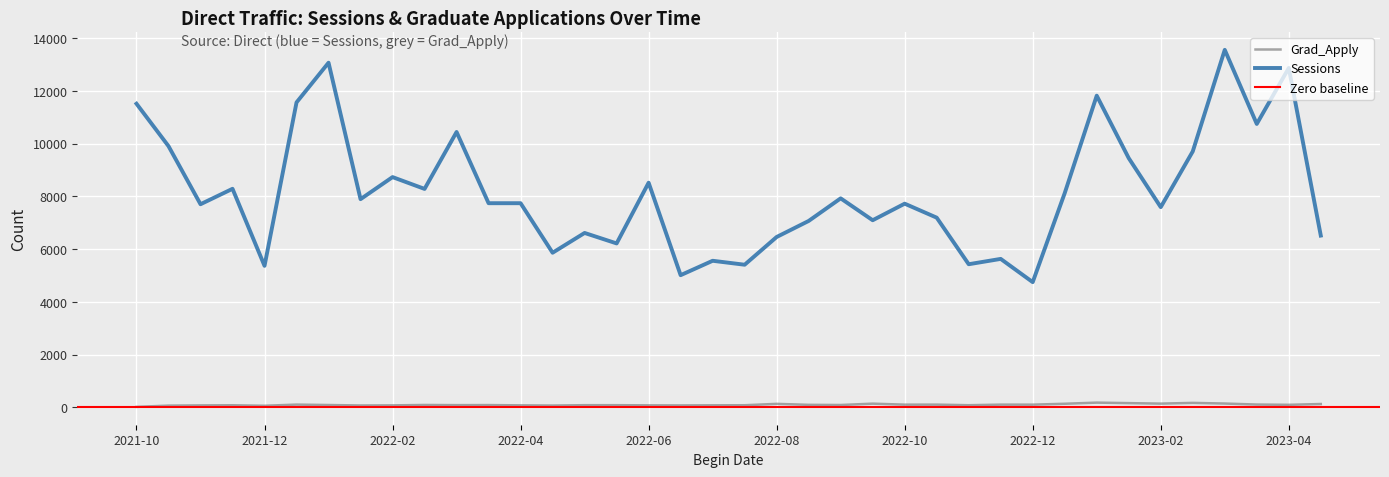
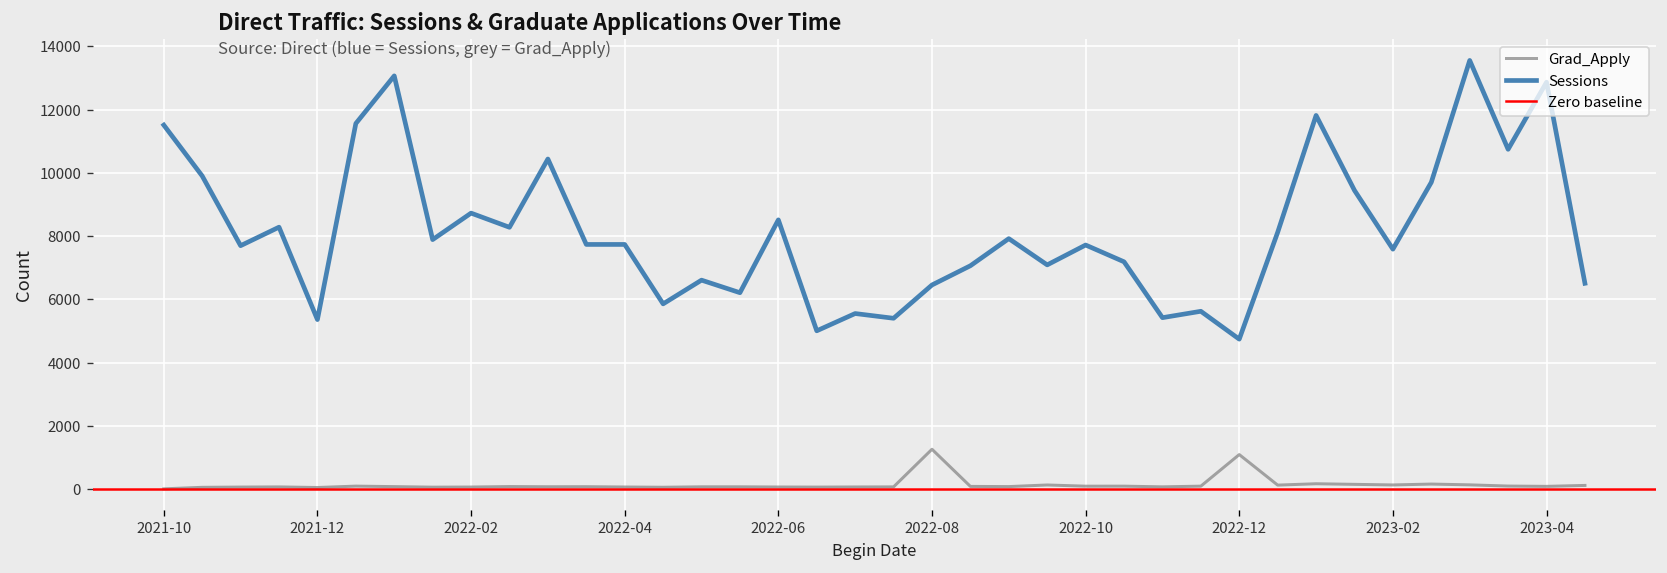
  {
    "Grad_Apply": {
      "2021-10": 0,
      "2021-12": 100,
      "2022-02": 100,
      "2022-04": 100,
      "2022-06": 100,
-     "2022-08": 100,
+     "2022-08": 1300,
      "2022-10": 100,
-     "2022-12": 100,
+     "2022-12": 1100,
      "2023-02": 100,
      "2023-04": 100
    },
    "Sessions": {
      "2021-10": 11500,
      "2021-12": 5400,
      "2022-02": 8700,
      "2022-04": 7700,
      "2022-06": 8500,
      "2022-08": 6500,
      "2022-10": 7700,
      "2022-12": 4700,
      "2023-02": 7600
    }
  }
